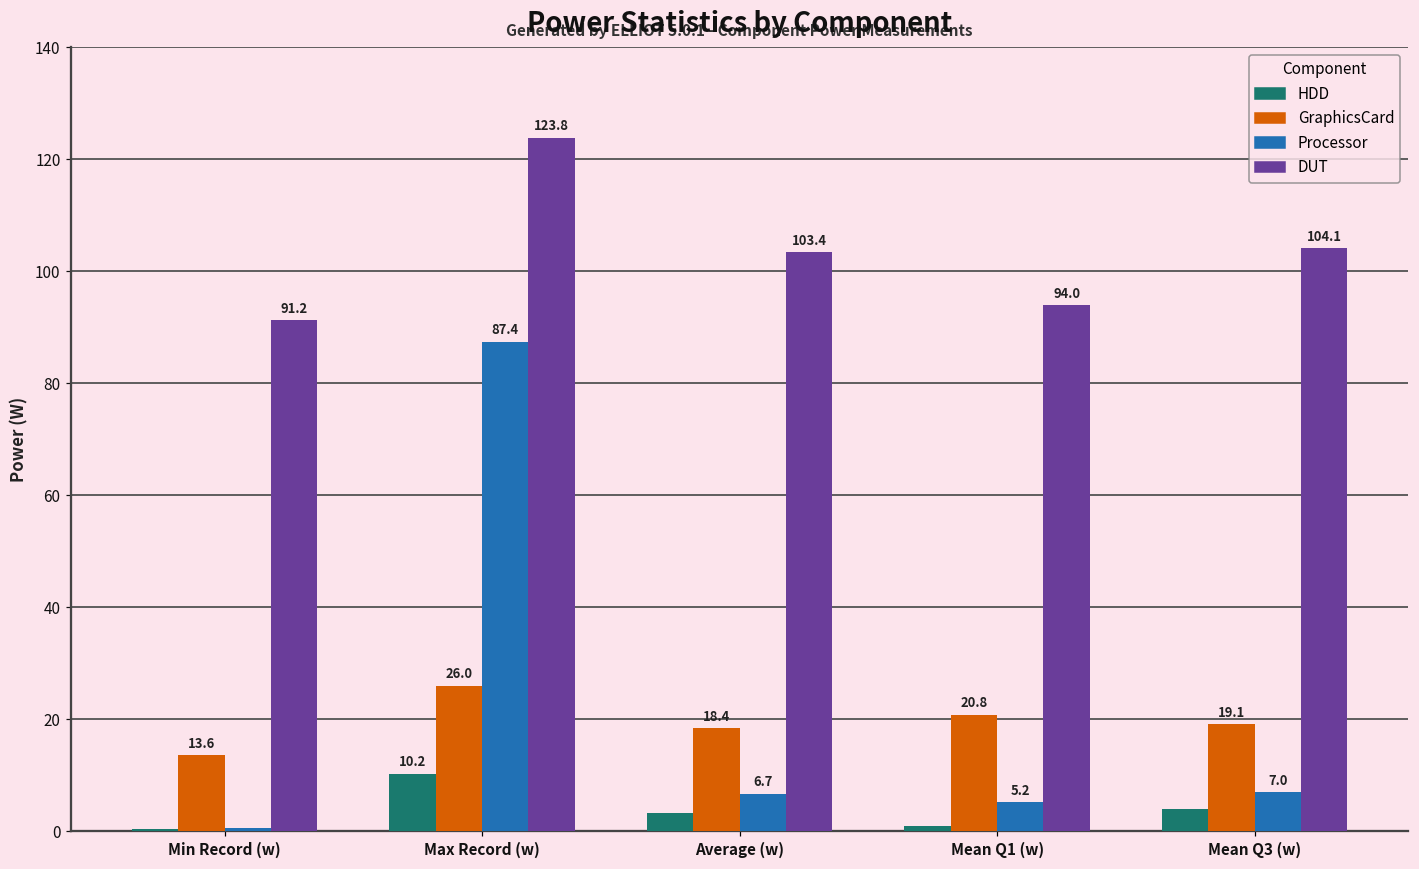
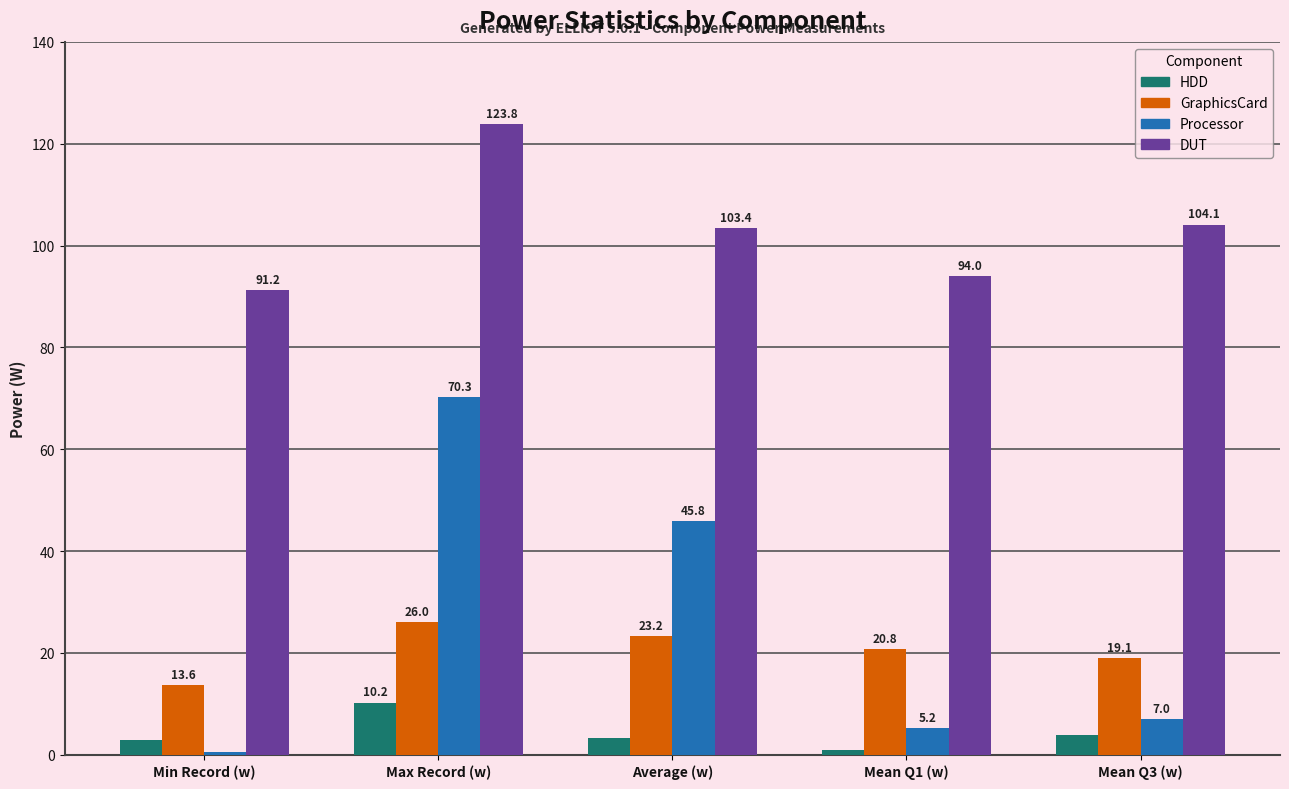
  {
    "HDD": {
-     "Min Record (w)": 0,
+     "Min Record (w)": 3,
      "Average (w)": 3,
      "Mean Q1 (w)": 1,
      "Mean Q3 (w)": 4
    },
    "GraphicsCard": {
      "Min Record (w)": 13.6,
      "Max Record (w)": 26.0,
-     "Average (w)": 18.4,
+     "Average (w)": 23.2,
      "Mean Q1 (w)": 20.8,
      "Mean Q3 (w)": 19.1
    },
    "Processor": {
-     "Max Record (w)": 87.4,
-     "Average (w)": 6.7,
+     "Max Record (w)": 70.3,
+     "Average (w)": 45.8,
      "Mean Q1 (w)": 5.2,
      "Mean Q3 (w)": 7.0
    },
    "DUT": {
      "Min Record (w)": 91.2,
      "Max Record (w)": 123.8,
      "Average (w)": 103.4,
      "Mean Q1 (w)": 94.0,
      "Mean Q3 (w)": 104.1
    }
  }
